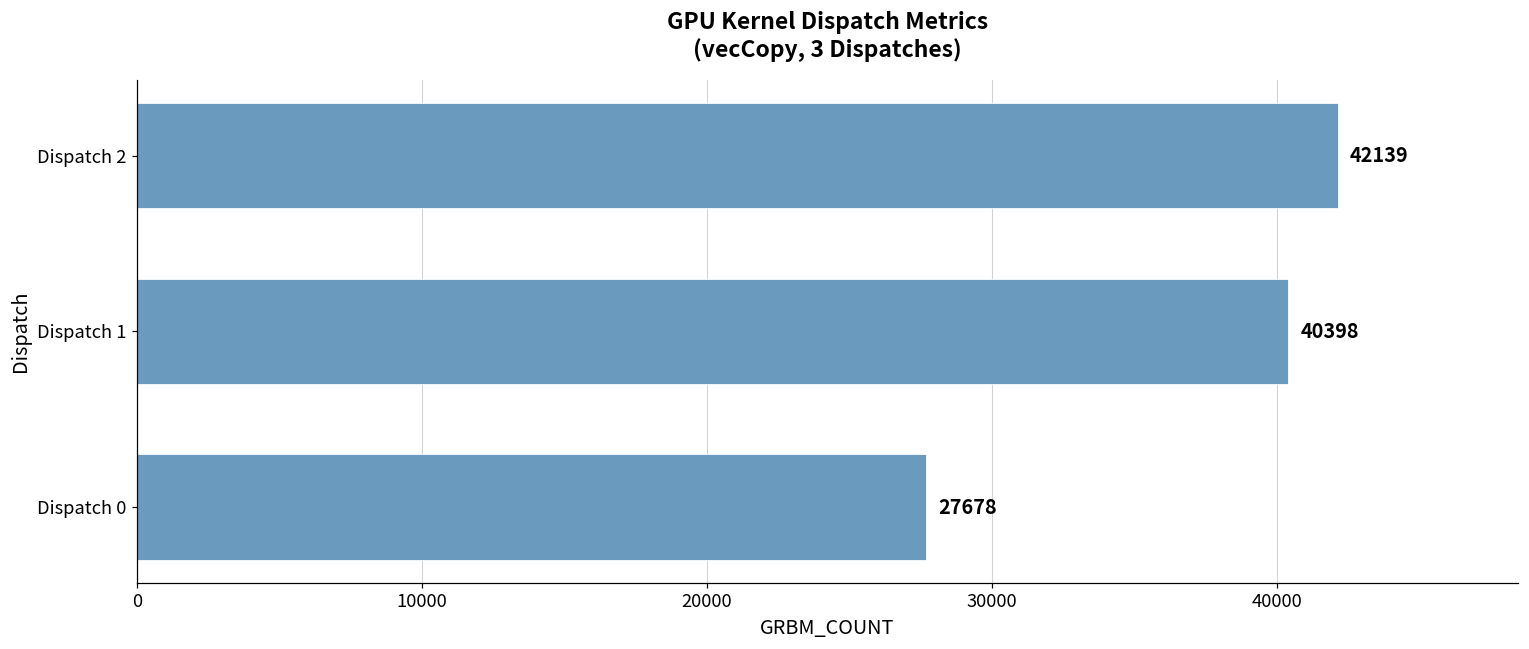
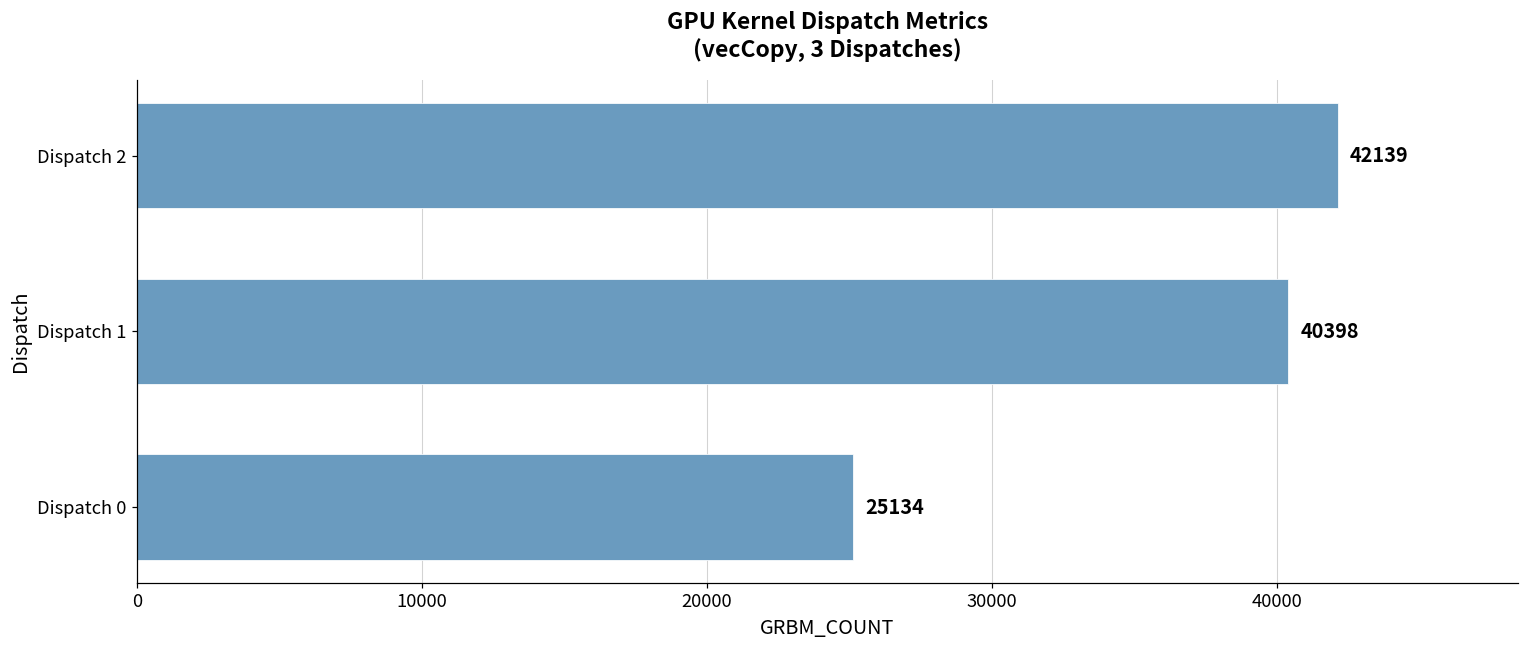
  {
    "Dispatch 2": 42139,
    "Dispatch 1": 40398,
-   "Dispatch 0": 27678
+   "Dispatch 0": 25134
  }
